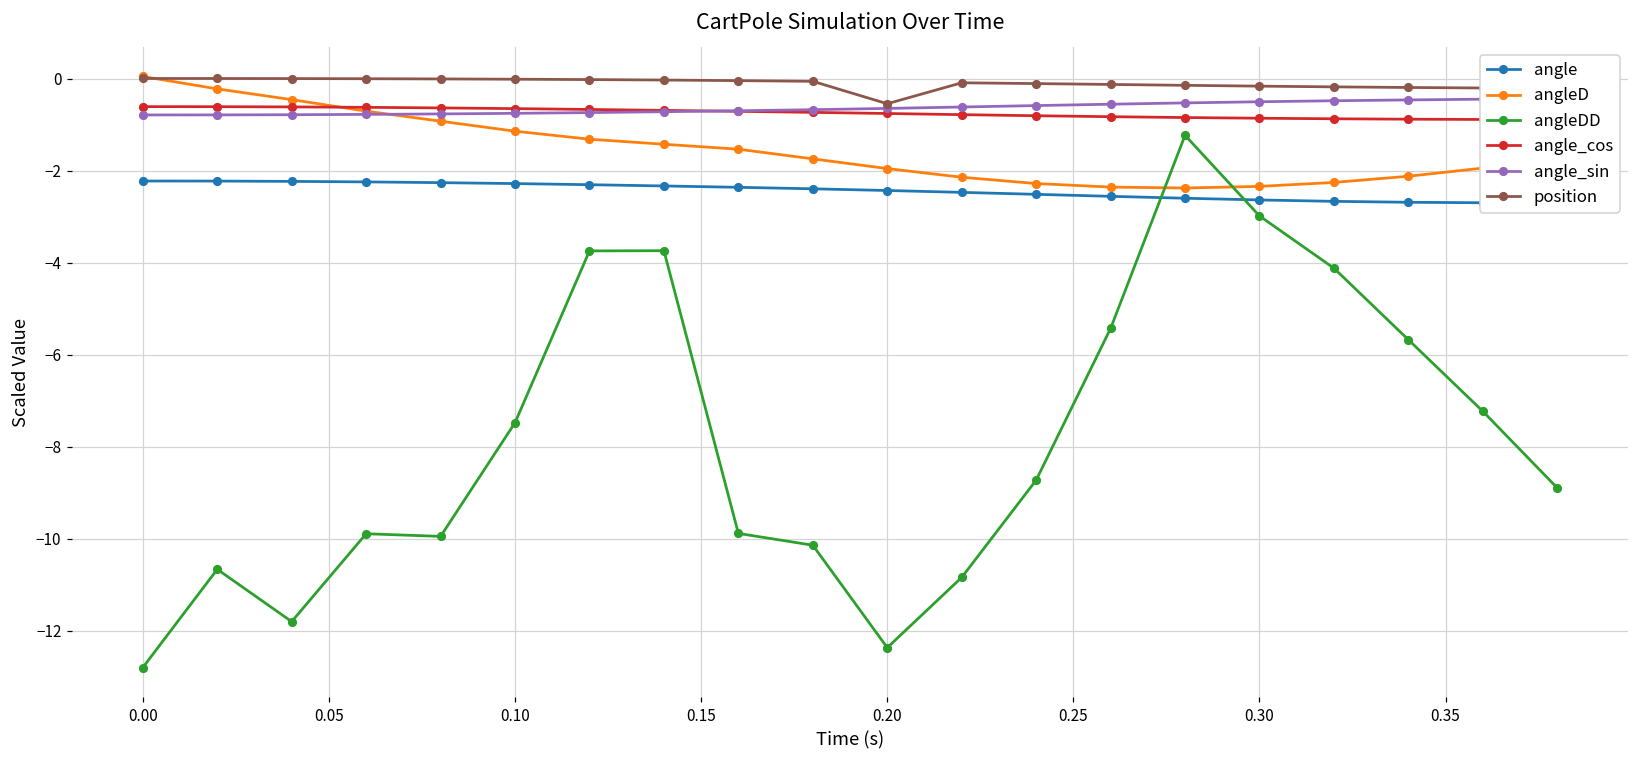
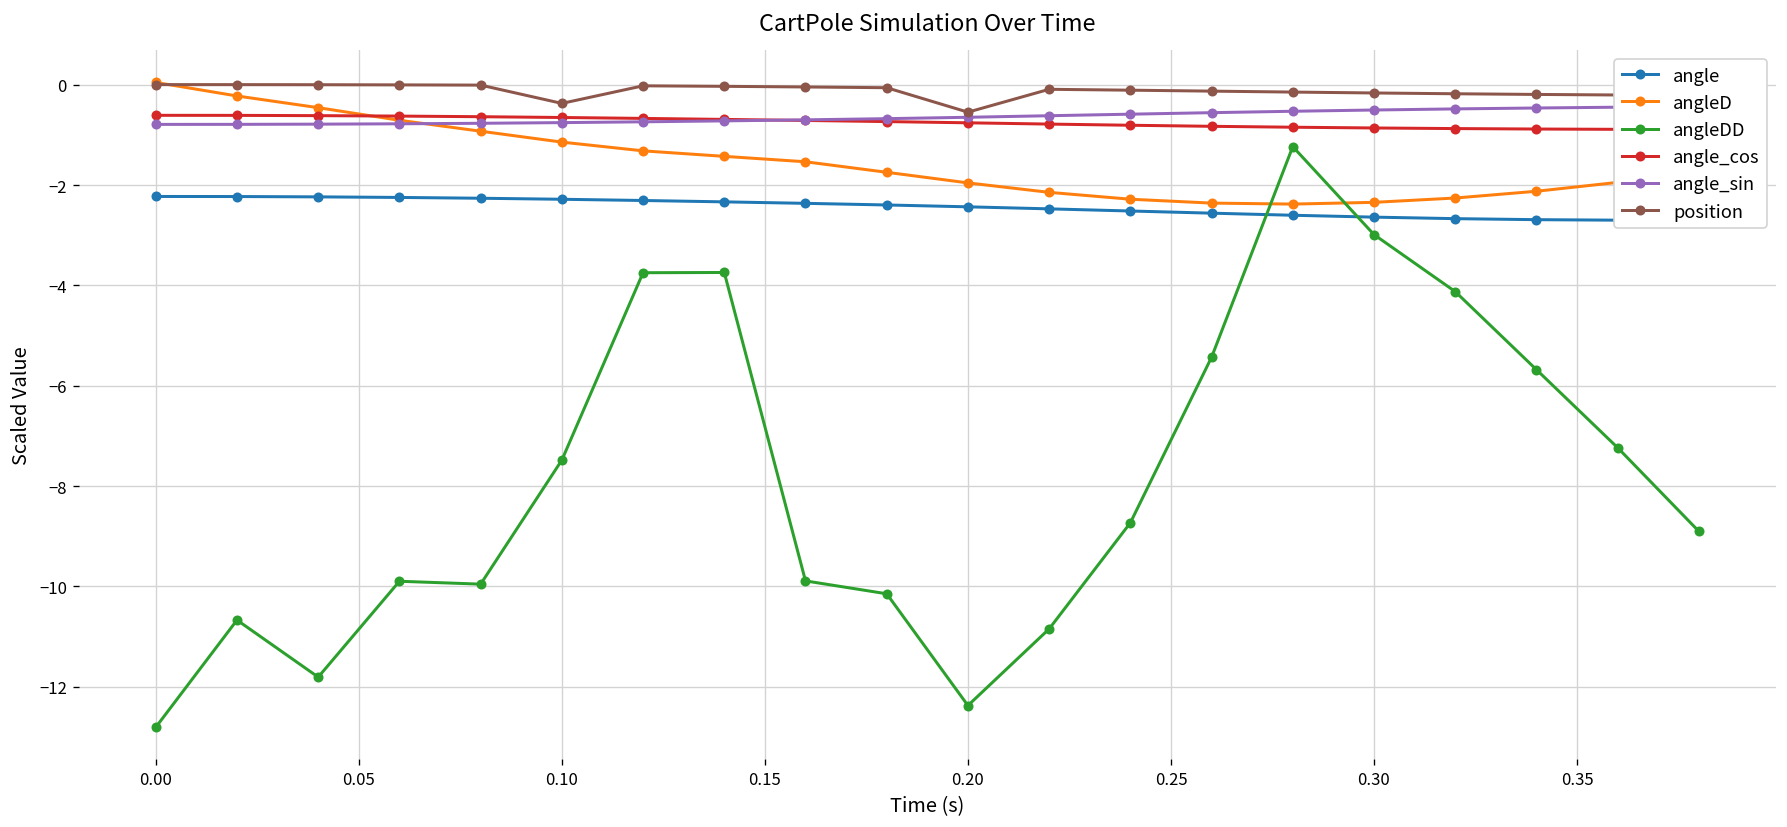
  {
    "angle": {
      "0.00": -2.2,
      "0.10": -2.3,
      "0.20": -2.4,
      "0.30": -2.6
    },
    "angleD": {
      "0.10": -1.1,
      "0.20": -2.0,
      "0.30": -2.3
    },
    "angleDD": {
      "0.00": -12.8,
      "0.10": -7.5,
      "0.20": -12.4,
      "0.30": -3.0
    },
    "angle_cos": {
      "0.00": -0.6,
      "0.10": -0.7,
      "0.20": -0.8,
      "0.30": -0.9
    },
    "angle_sin": {
      "0.00": -0.8,
      "0.10": -0.8,
      "0.20": -0.6,
      "0.30": -0.5
    },
    "position": {
-     "0.10": 0.0,
+     "0.10": -0.4,
      "0.20": -0.5,
      "0.30": -0.2
    }
  }
